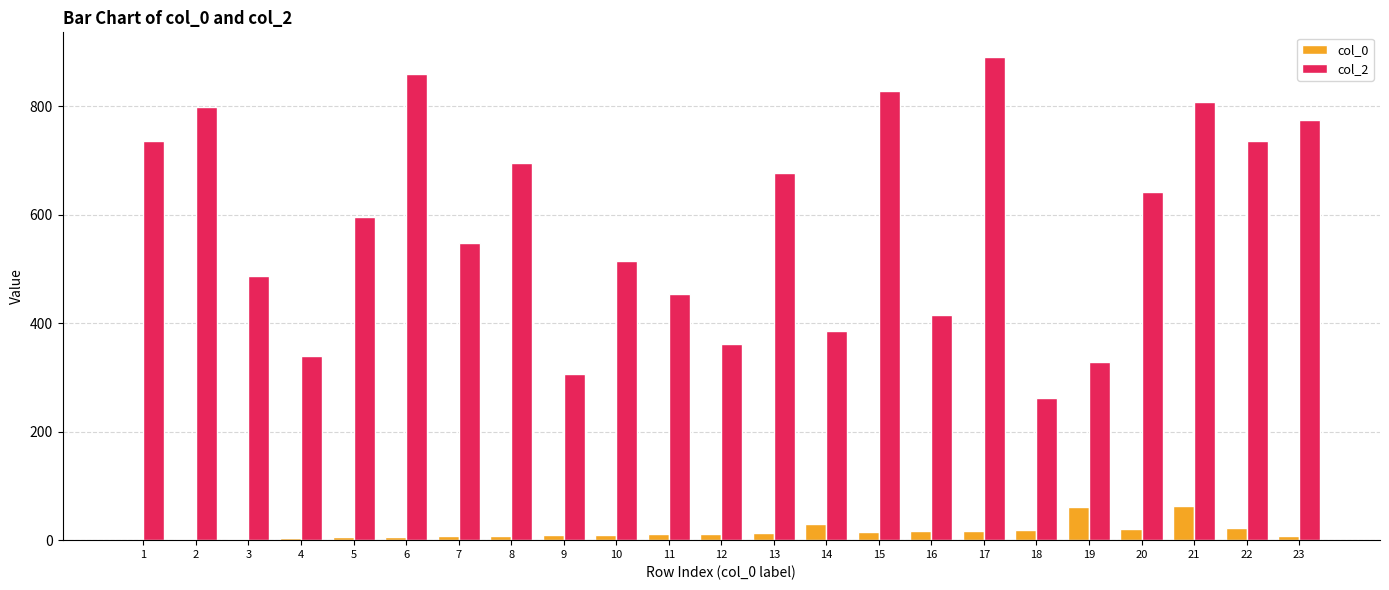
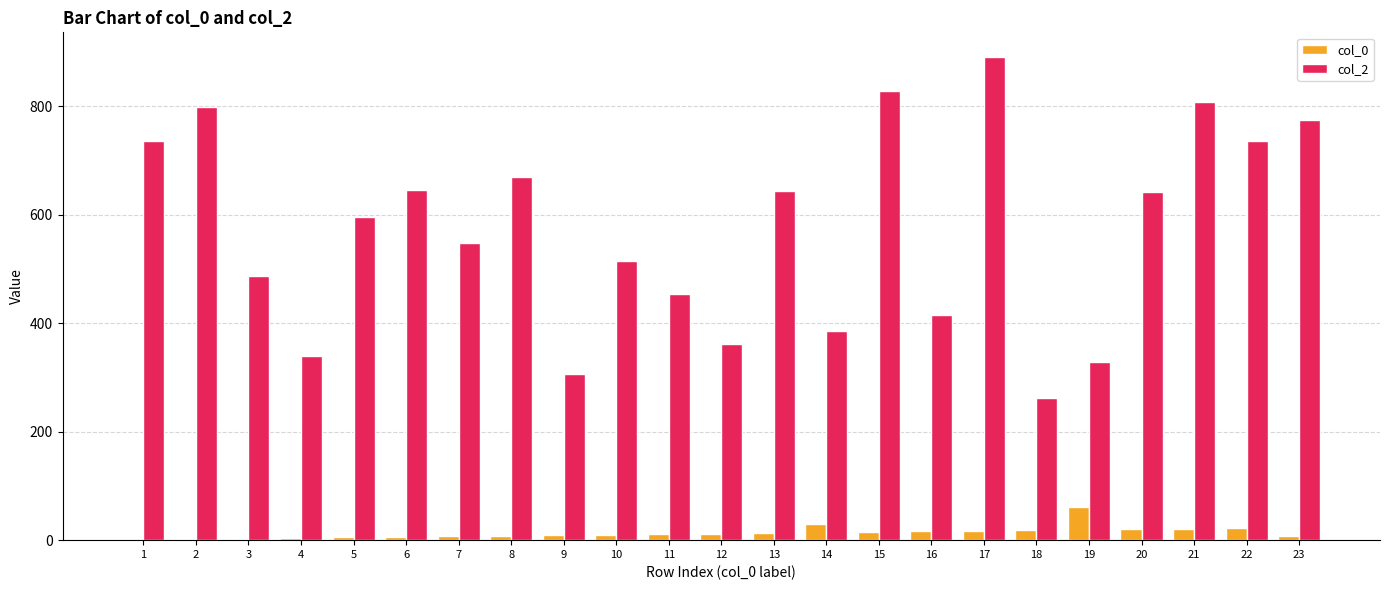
  {
    "col_0": {
      "5": 10,
      "6": 10,
      "7": 10,
      "8": 10,
      "9": 10,
      "10": 10,
      "11": 10,
      "12": 10,
      "13": 10,
      "14": 30,
      "15": 20,
      "16": 20,
      "17": 20,
      "18": 20,
      "19": 60,
      "20": 20,
-     "21": 60,
+     "21": 20,
      "22": 20,
      "23": 10
    },
    "col_2": {
      "1": 740,
      "2": 800,
      "3": 490,
      "4": 340,
      "5": 600,
-     "6": 860,
+     "6": 650,
      "7": 550,
-     "8": 700,
+     "8": 670,
      "9": 310,
      "10": 510,
      "11": 450,
      "12": 360,
-     "13": 680,
+     "13": 640,
      "14": 390,
      "15": 830,
      "16": 420,
      "17": 890,
      "18": 260,
      "19": 330,
      "20": 640,
      "21": 810,
      "22": 740,
      "23": 780
    }
  }
